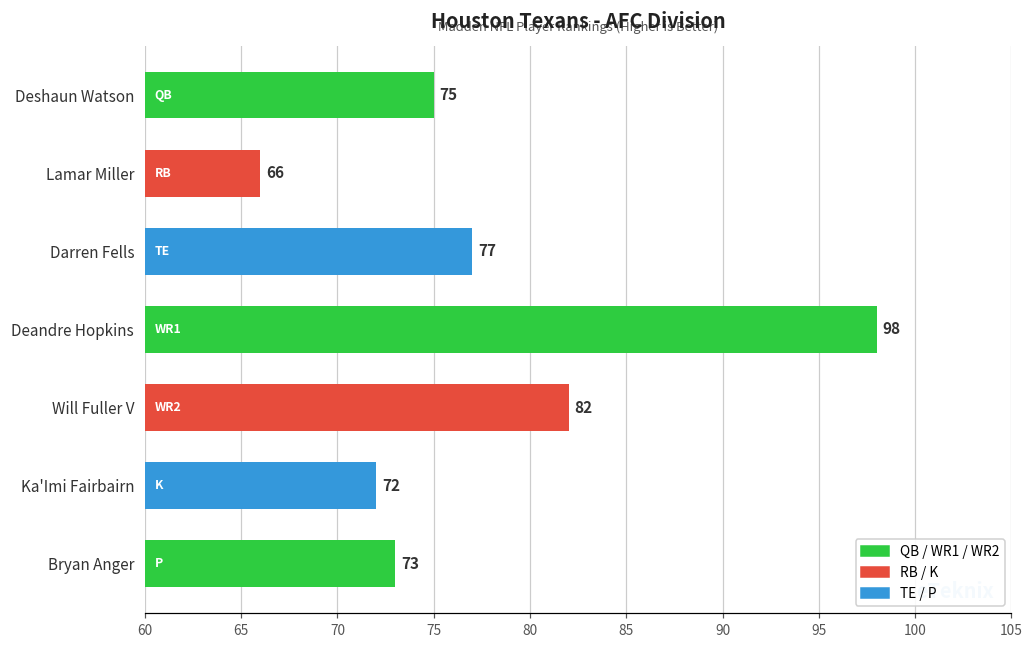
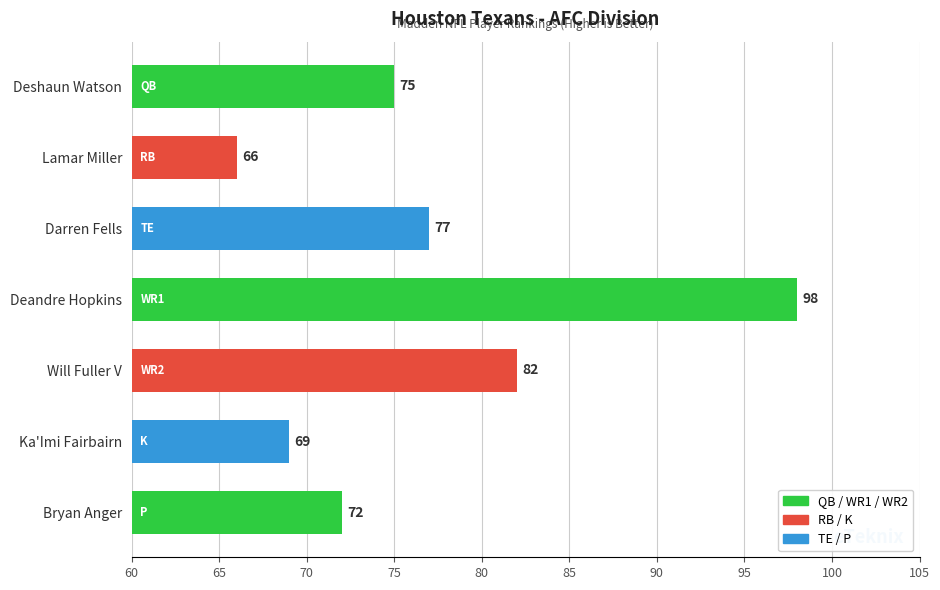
  {
    "Deshaun Watson": 75,
    "Lamar Miller": 66,
    "Darren Fells": 77,
    "Deandre Hopkins": 98,
    "Will Fuller V": 82,
-   "Ka'Imi Fairbairn": 72,
-   "Bryan Anger": 73
+   "Ka'Imi Fairbairn": 69,
+   "Bryan Anger": 72
  }
